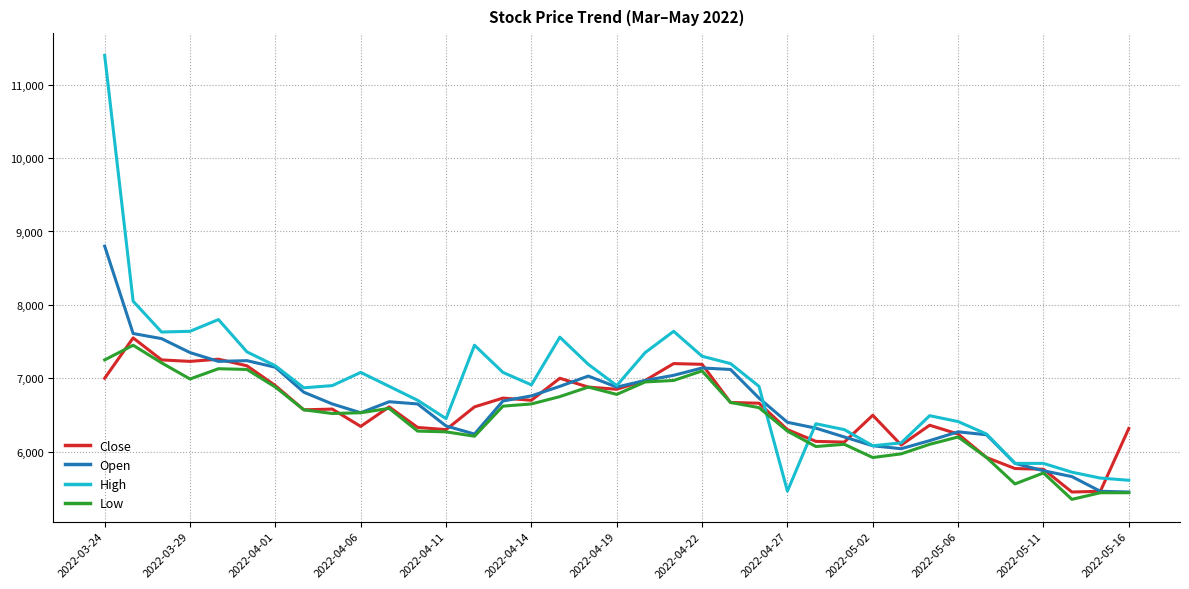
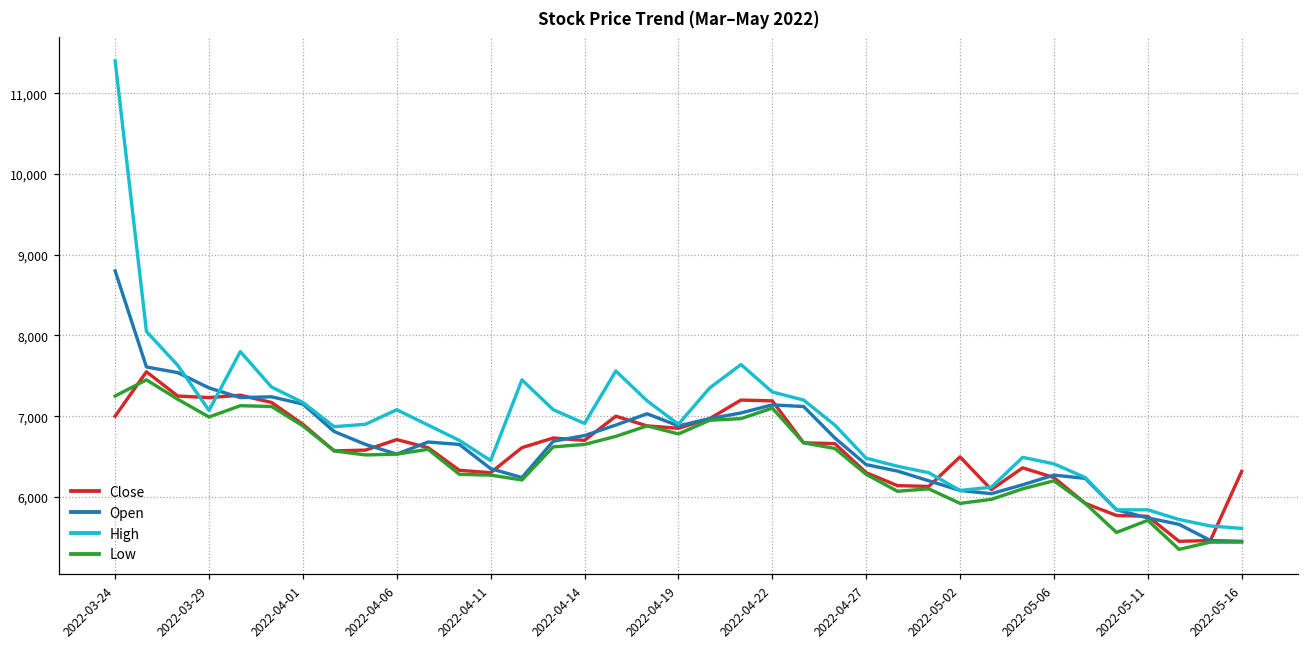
  {
    "Close": {
      "2022-03-24": "7,000",
      "2022-03-29": "7,200",
-     "2022-04-06": "6,300",
+     "2022-04-06": "6,700",
      "2022-04-14": "6,700",
      "2022-04-22": "7,200",
      "2022-05-02": "6,500",
      "2022-05-16": "6,300"
    },
    "Open": {
      "2022-03-24": "8,800",
      "2022-03-29": "7,400",
      "2022-04-11": "6,400",
      "2022-04-14": "6,800",
      "2022-04-22": "7,100",
      "2022-04-27": "6,400"
    },
    "High": {
      "2022-03-24": "11,400",
-     "2022-03-29": "7,600",
+     "2022-03-29": "7,100",
      "2022-04-06": "7,100",
      "2022-04-11": "6,500",
      "2022-04-14": "6,900",
      "2022-04-22": "7,300",
-     "2022-04-27": "5,500",
+     "2022-04-27": "6,500",
      "2022-05-06": "6,400",
      "2022-05-11": "5,800",
      "2022-05-16": "5,600"
    },
    "Low": {
      "2022-03-24": "7,300",
      "2022-03-29": "7,000",
      "2022-04-14": "6,700",
      "2022-04-19": "6,800",
      "2022-04-22": "7,100",
      "2022-05-02": "5,900",
      "2022-05-06": "6,200"
    }
  }
